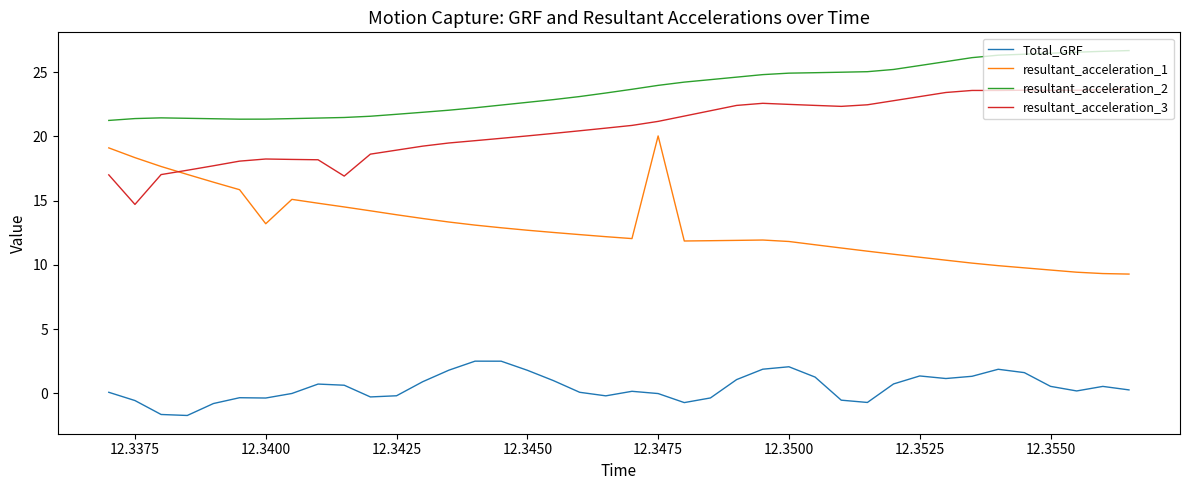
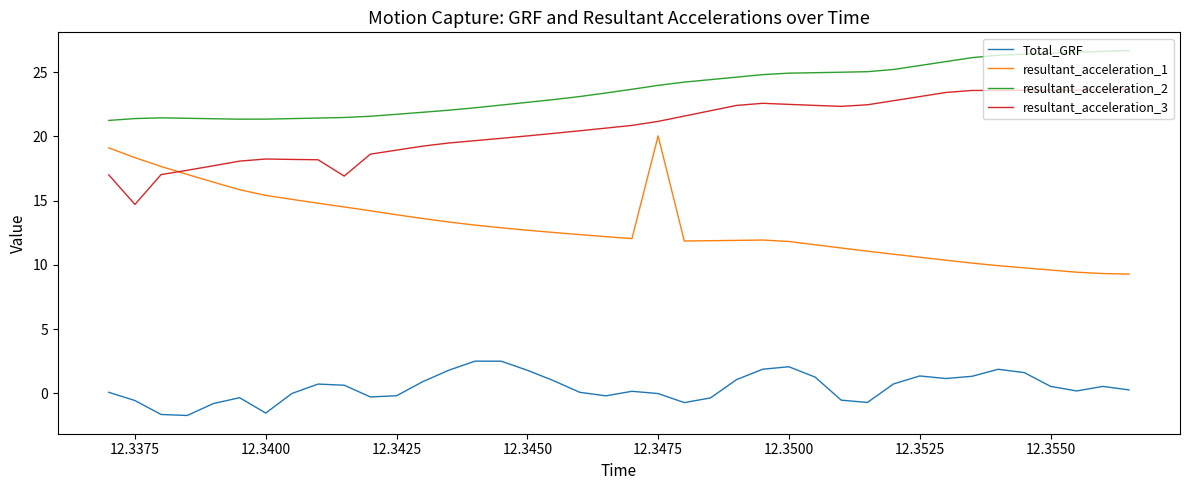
  {
    "Total_GRF": {
      "12.3375": -0.6,
-     "12.3400": -0.4,
+     "12.3400": -1.5,
      "12.3425": -0.2,
      "12.3450": 1.8,
      "12.3475": 0.0,
      "12.3500": 2.1,
      "12.3525": 1.4,
      "12.3550": 0.6
    },
    "resultant_acceleration_1": {
      "12.3375": 18.4,
-     "12.3400": 13.2,
+     "12.3400": 15.4,
      "12.3425": 13.9,
      "12.3450": 12.7,
      "12.3475": 20.0,
      "12.3500": 11.8,
      "12.3525": 10.6,
      "12.3550": 9.6
    },
    "resultant_acceleration_2": {
      "12.3375": 21.4,
      "12.3400": 21.3,
      "12.3425": 21.7,
      "12.3450": 22.7,
      "12.3475": 24.0,
      "12.3500": 24.9,
      "12.3525": 25.5
    },
    "resultant_acceleration_3": {
      "12.3375": 14.7,
      "12.3400": 18.2,
      "12.3425": 18.9,
      "12.3450": 20.0,
      "12.3475": 21.2,
      "12.3500": 22.5,
      "12.3525": 23.1
    }
  }
